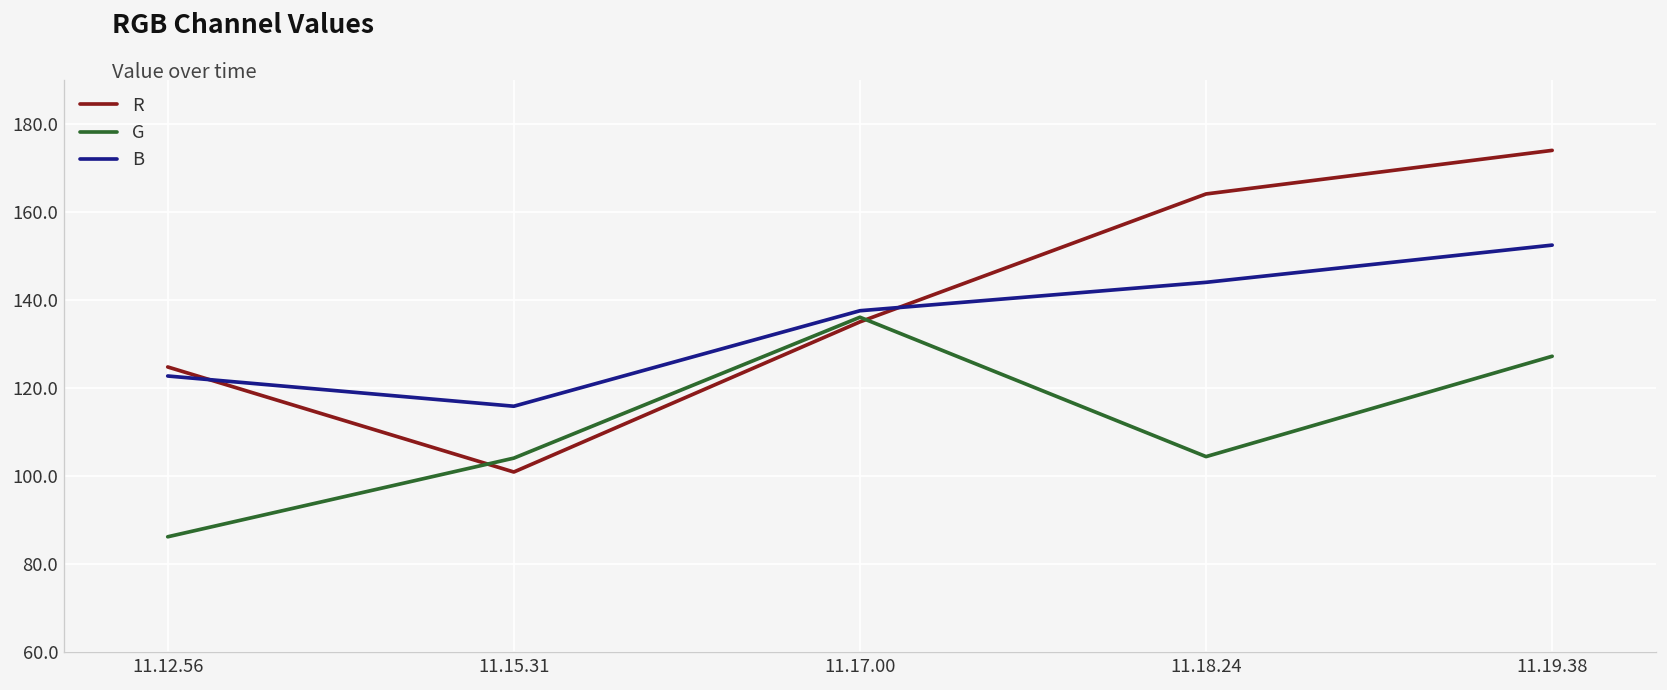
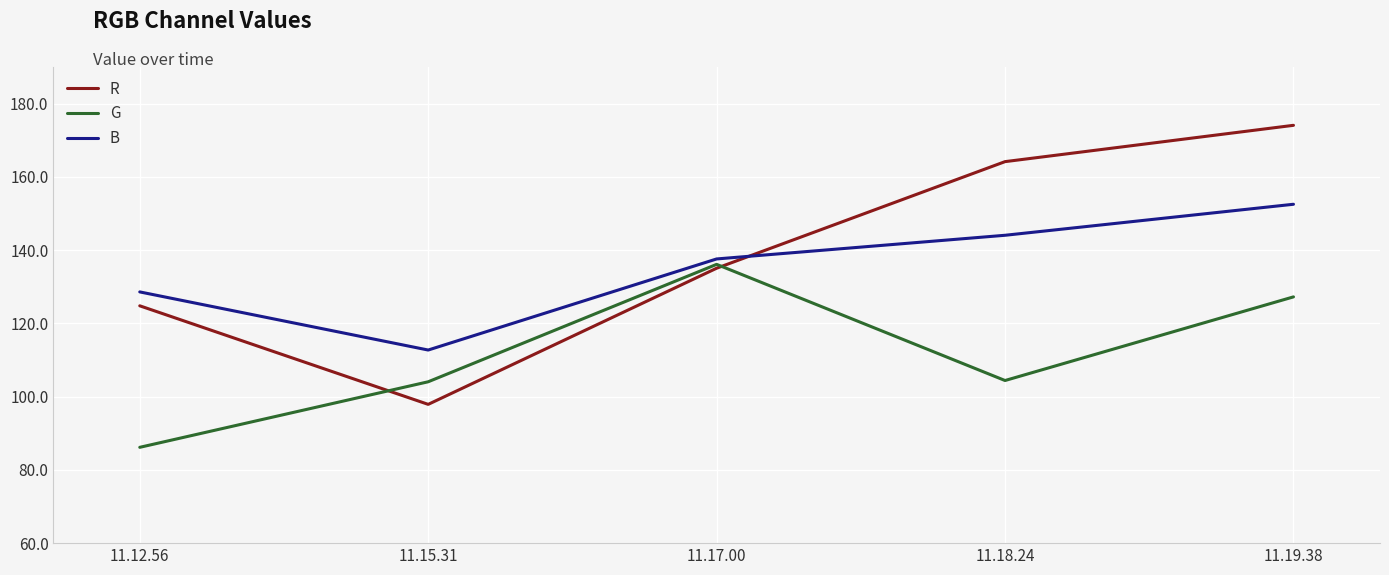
  {
    "R": {
      "11.12.56": 125,
-     "11.15.31": 101,
+     "11.15.31": 98,
      "11.17.00": 135,
      "11.18.24": 164,
      "11.19.38": 174
    },
    "G": {
      "11.12.56": 86,
      "11.15.31": 104,
      "11.17.00": 136,
      "11.18.24": 104,
      "11.19.38": 127
    },
    "B": {
-     "11.12.56": 123,
-     "11.15.31": 116,
+     "11.12.56": 129,
+     "11.15.31": 113,
      "11.17.00": 138,
      "11.18.24": 144,
      "11.19.38": 153
    }
  }
